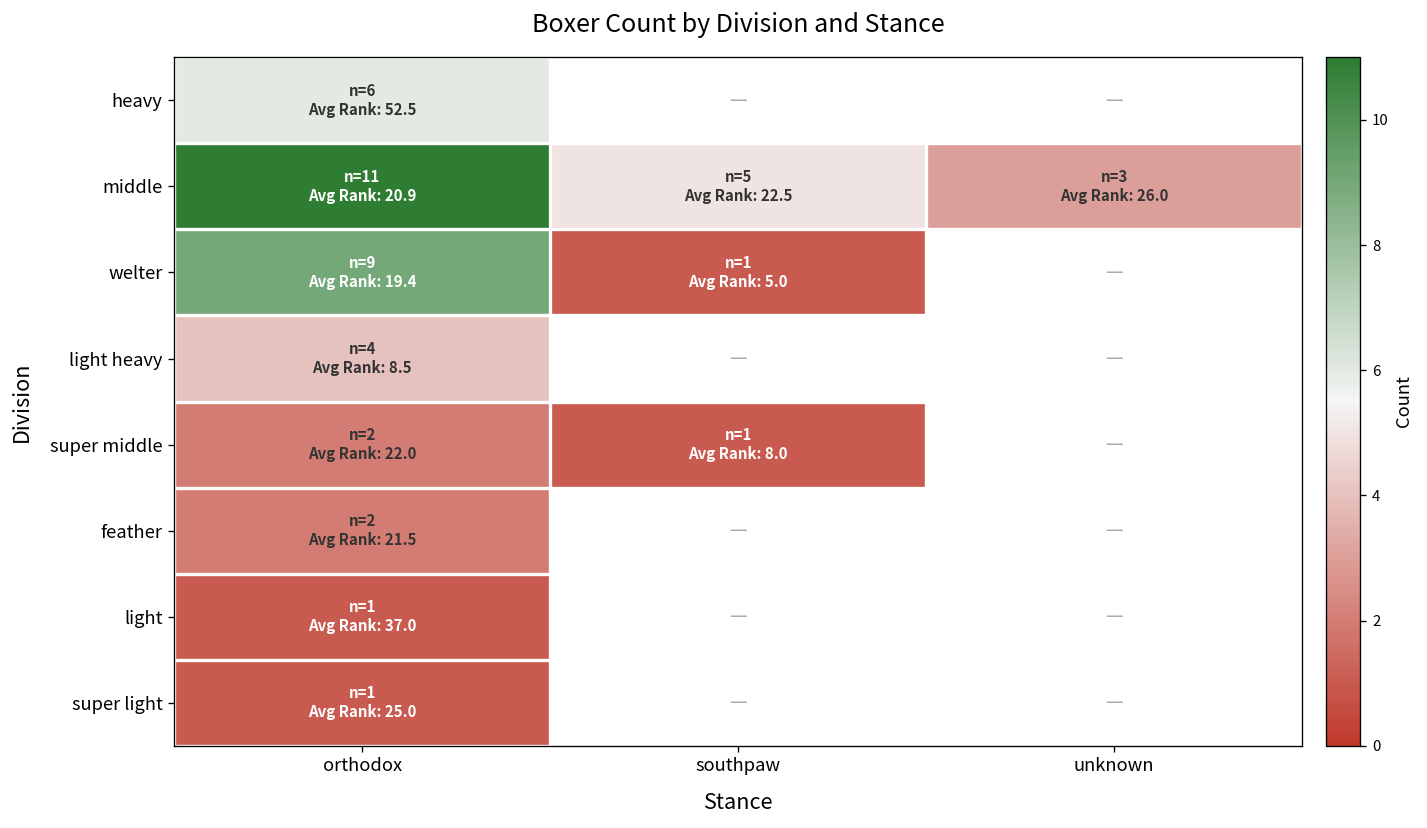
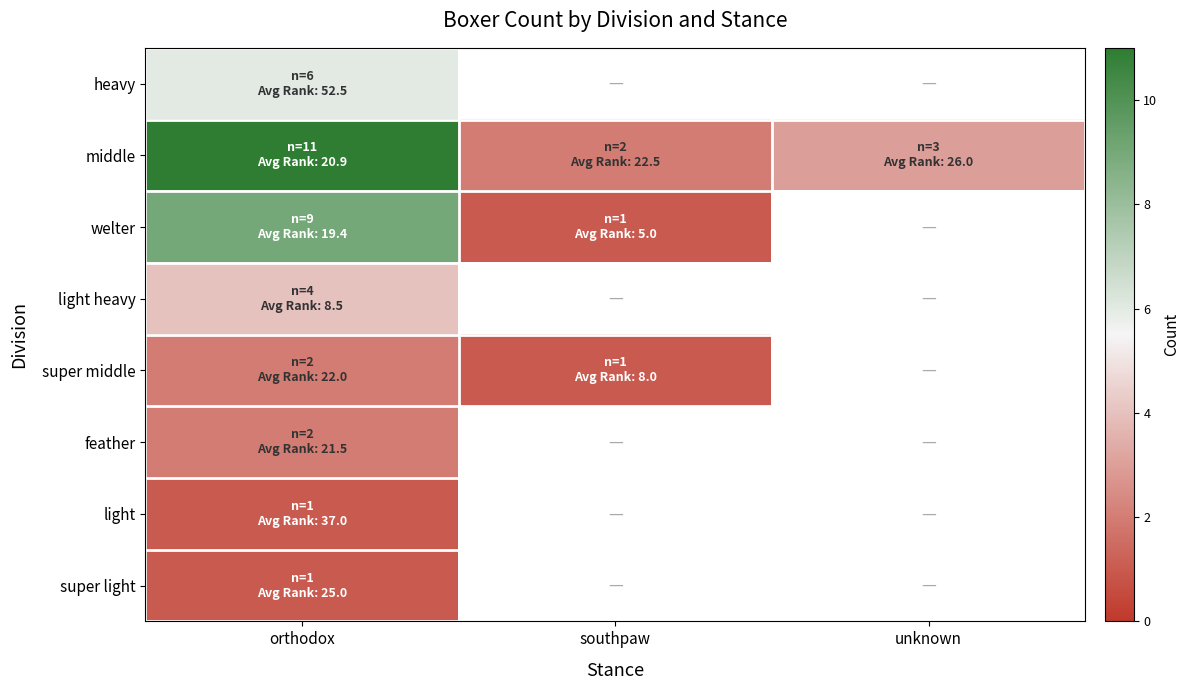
  {
    "middle": {
-     "southpaw": 5
+     "southpaw": 2
    }
  }
